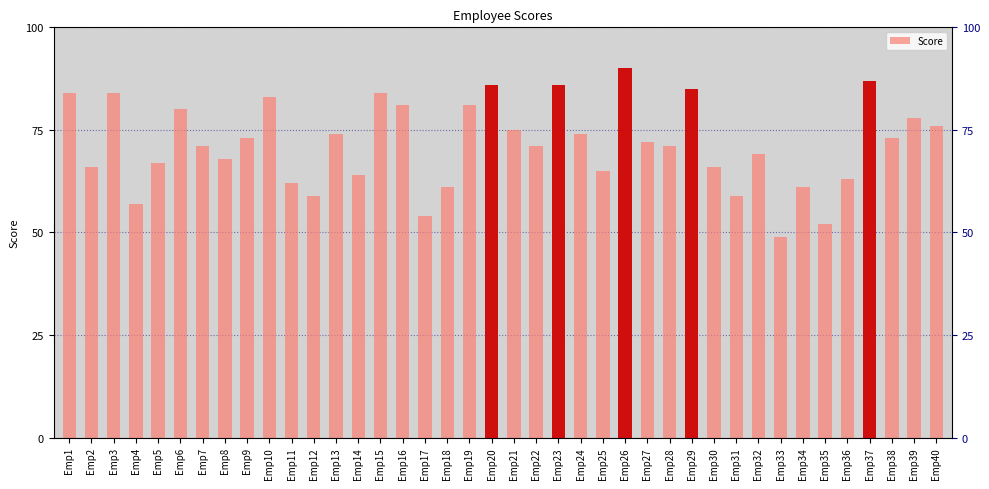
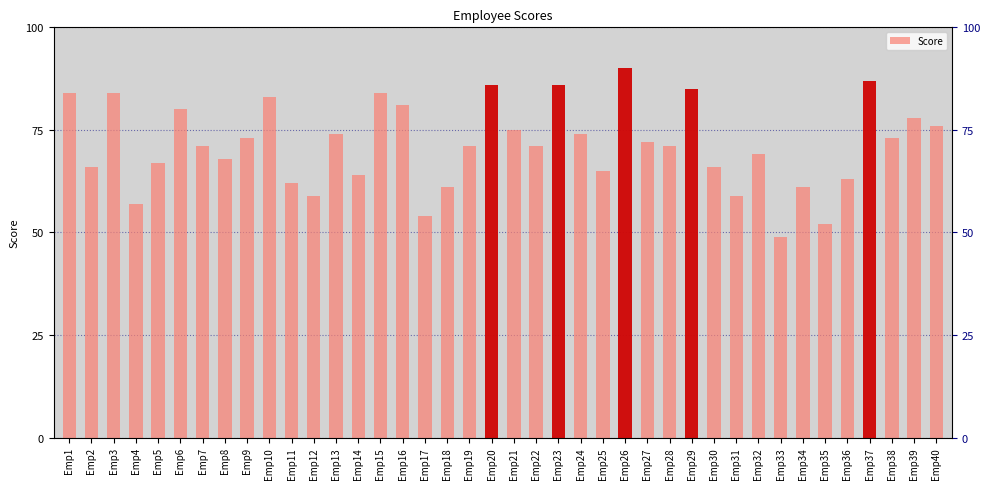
  {
    "Score": {
      "Emp1": 84,
      "Emp2": 66,
      "Emp3": 84,
      "Emp4": 57,
      "Emp5": 67,
      "Emp6": 80,
      "Emp7": 71,
      "Emp8": 68,
      "Emp9": 73,
      "Emp10": 83,
      "Emp11": 62,
      "Emp12": 59,
      "Emp13": 74,
      "Emp14": 64,
      "Emp15": 84,
      "Emp16": 81,
      "Emp17": 54,
      "Emp18": 61,
-     "Emp19": 81,
+     "Emp19": 71,
      "Emp20": 86,
      "Emp21": 75,
      "Emp22": 71,
      "Emp23": 86,
      "Emp24": 74,
      "Emp25": 65,
      "Emp26": 90,
      "Emp27": 72,
      "Emp28": 71,
      "Emp29": 85,
      "Emp30": 66,
      "Emp31": 59,
      "Emp32": 69,
      "Emp33": 49,
      "Emp34": 61,
      "Emp35": 52,
      "Emp36": 63,
      "Emp37": 87,
      "Emp38": 73,
      "Emp39": 78,
      "Emp40": 76
    }
  }
